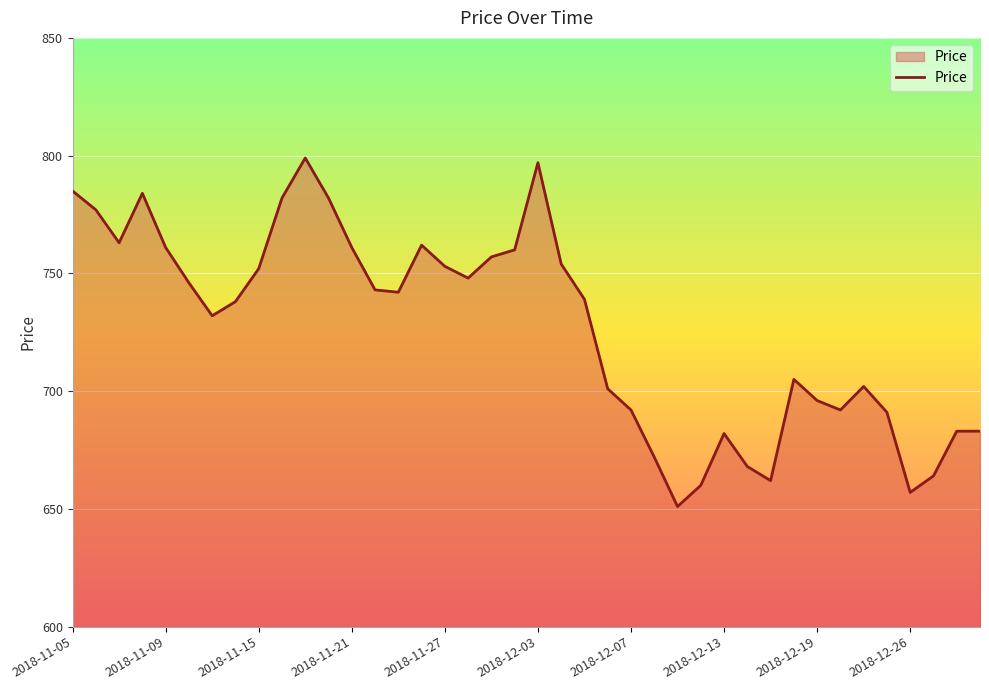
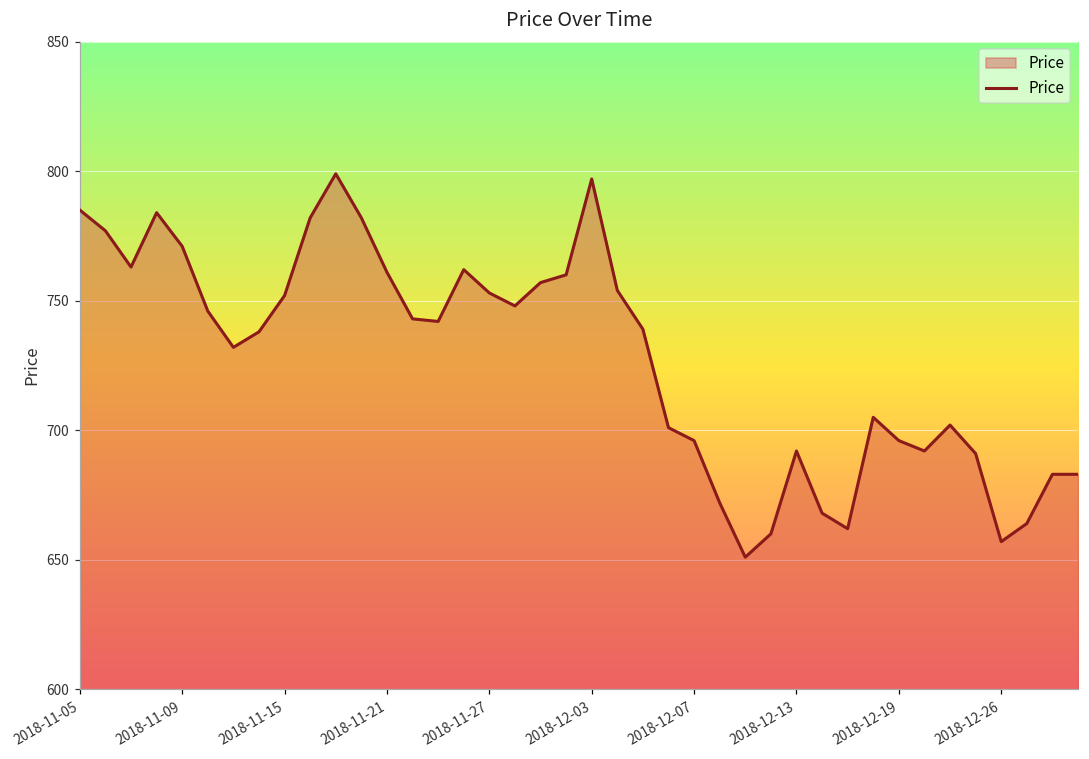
  {
    "2018-11-05": 785,
-   "2018-11-09": 761,
+   "2018-11-09": 771,
    "2018-11-15": 752,
    "2018-11-21": 761,
    "2018-11-27": 753,
    "2018-12-03": 797,
-   "2018-12-07": 692,
-   "2018-12-13": 682,
+   "2018-12-07": 696,
+   "2018-12-13": 692,
    "2018-12-19": 696,
    "2018-12-26": 657
  }
